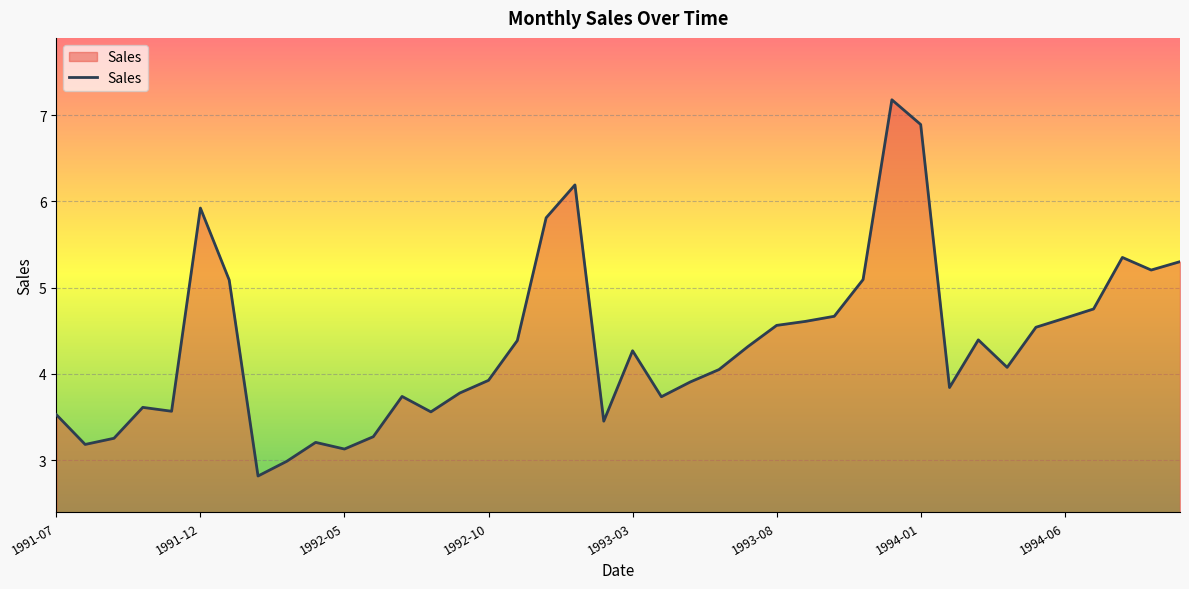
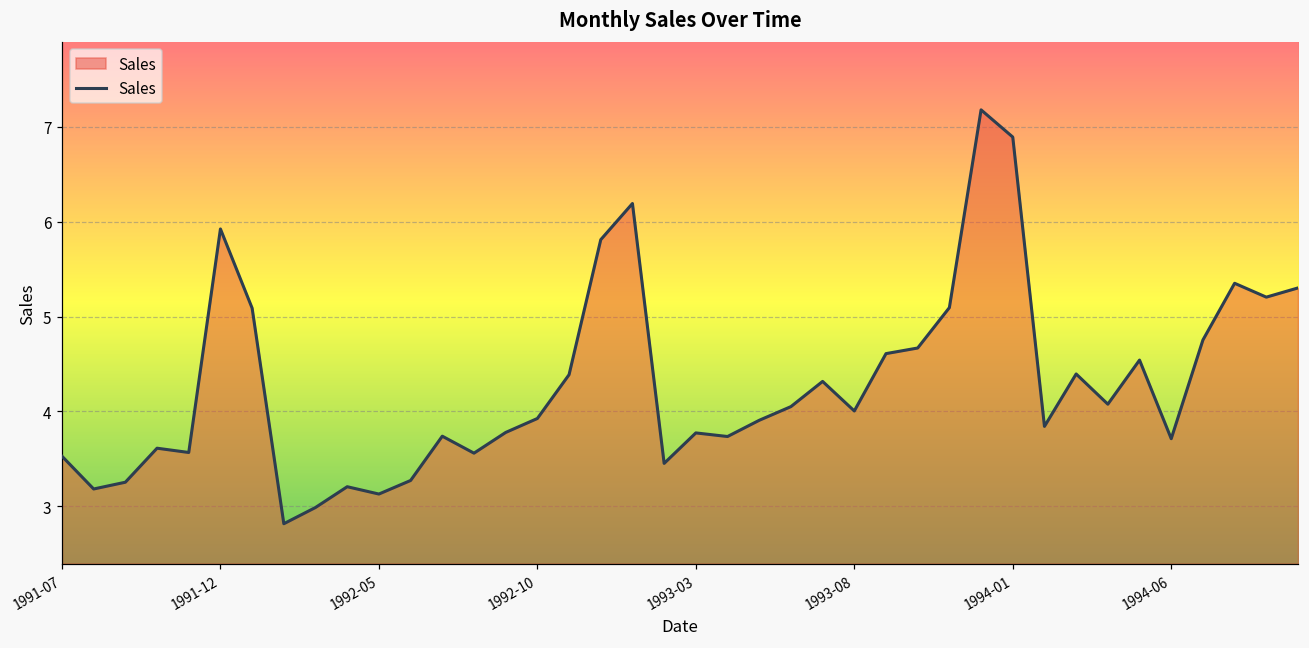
  {
    "1991-07": 3.5,
    "1991-12": 5.9,
    "1992-05": 3.1,
    "1992-10": 3.9,
-   "1993-03": 4.3,
-   "1993-08": 4.6,
+   "1993-03": 3.8,
+   "1993-08": 4.0,
    "1994-01": 6.9,
-   "1994-06": 4.6
+   "1994-06": 3.7
  }
